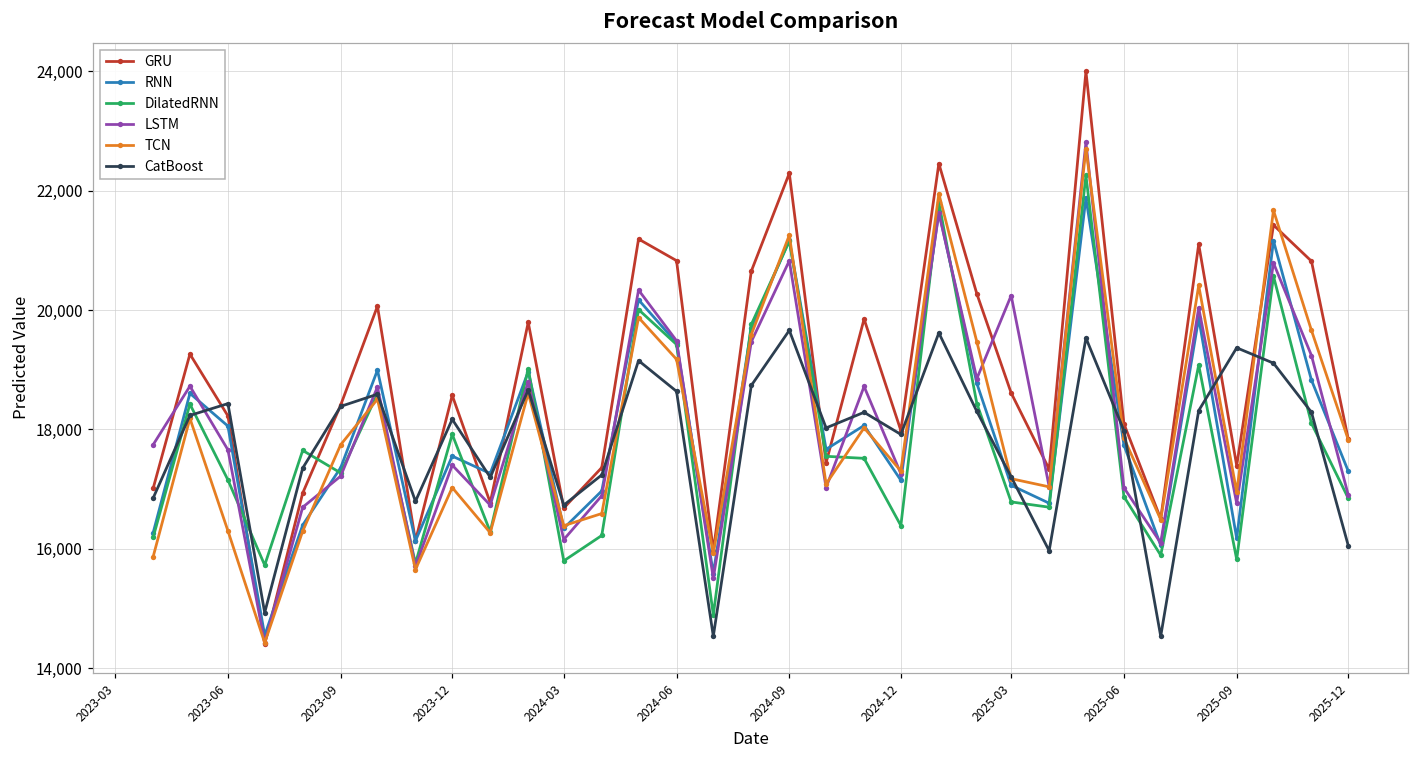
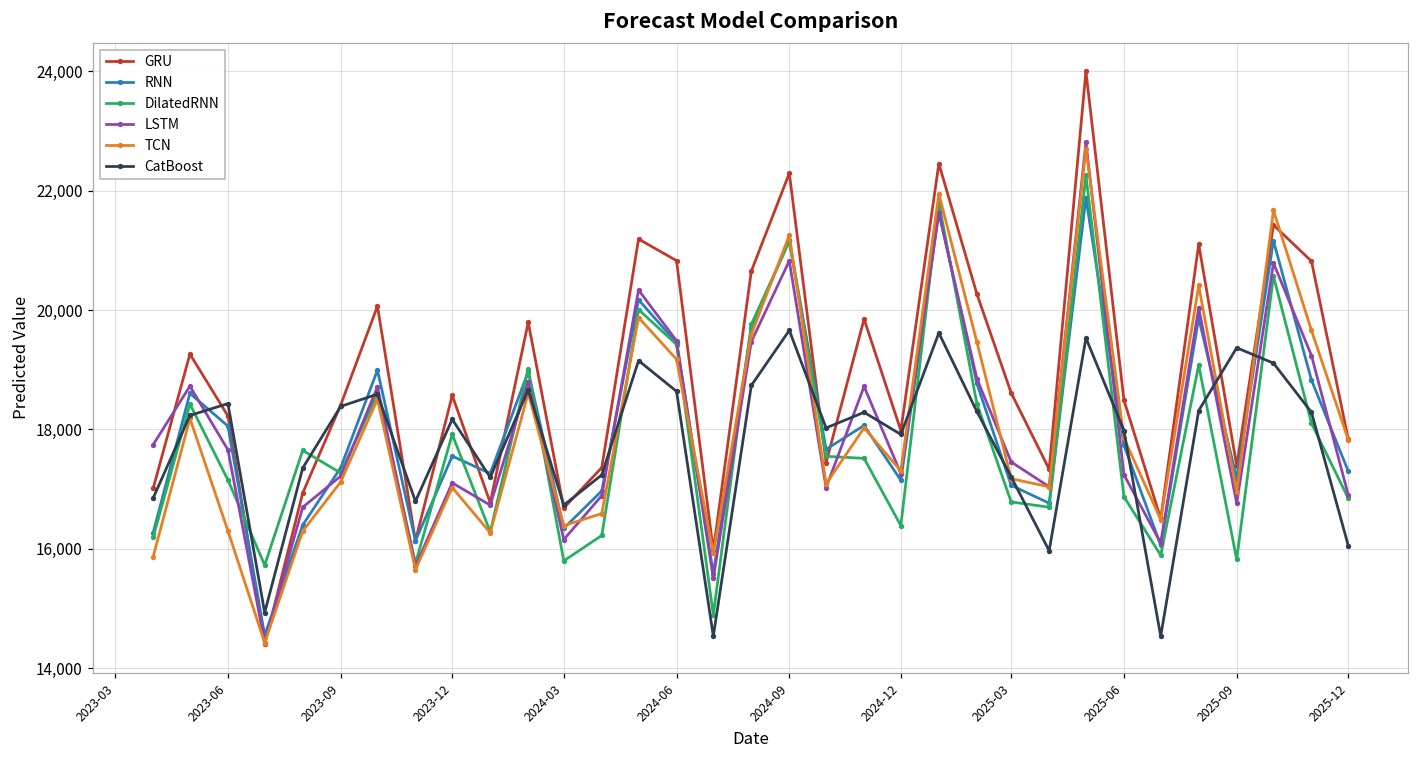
  {
    "GRU": {
      "2023-06": "18,200",
      "2023-12": "18,600",
      "2024-03": "16,700",
      "2024-06": "20,800",
      "2024-09": "22,300",
      "2024-12": "18,000",
      "2025-03": "18,600",
-     "2025-06": "18,100",
+     "2025-06": "18,500",
      "2025-09": "17,400"
    },
    "RNN": {
      "2023-06": "18,100",
      "2023-09": "17,400",
      "2023-12": "17,600",
      "2024-12": "17,100",
      "2025-03": "17,100",
      "2025-06": "17,700",
-     "2025-09": "16,200",
+     "2025-09": "17,200",
      "2025-12": "17,300"
    },
    "DilatedRNN": {
      "2023-06": "17,200",
      "2023-09": "17,300",
      "2023-12": "17,900",
      "2024-03": "15,800",
      "2024-12": "16,400",
      "2025-03": "16,800",
      "2025-06": "16,900",
      "2025-09": "15,800",
      "2025-12": "16,800"
    },
    "LSTM": {
      "2023-06": "17,700",
      "2023-09": "17,200",
-     "2023-12": "17,400",
+     "2023-12": "17,100",
      "2024-03": "16,200",
      "2024-09": "20,800",
-     "2025-03": "20,200",
-     "2025-06": "17,000",
+     "2025-03": "17,500",
+     "2025-06": "17,200",
      "2025-09": "16,800",
      "2025-12": "16,900"
    },
    "TCN": {
      "2023-06": "16,300",
-     "2023-09": "17,700",
+     "2023-09": "17,100",
      "2023-12": "17,000",
      "2024-06": "19,200",
      "2024-09": "21,300",
      "2025-06": "17,900",
      "2025-09": "17,000"
    },
    "CatBoost": {
      "2023-06": "18,400",
      "2023-12": "18,200",
      "2024-03": "16,700",
      "2024-06": "18,600",
      "2024-09": "19,700",
      "2024-12": "17,900",
      "2025-06": "18,000",
      "2025-09": "19,400",
      "2025-12": "16,100"
    }
  }
